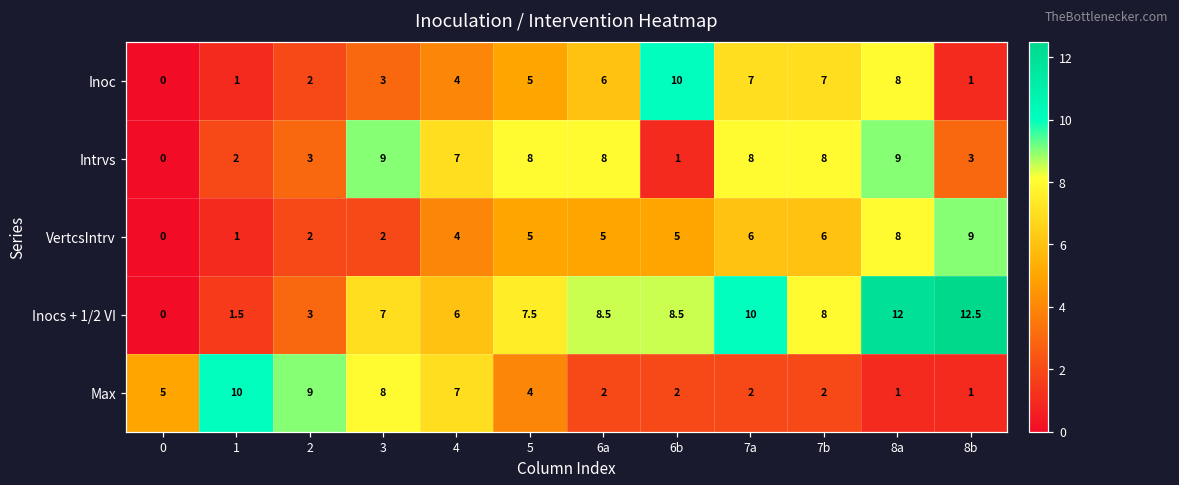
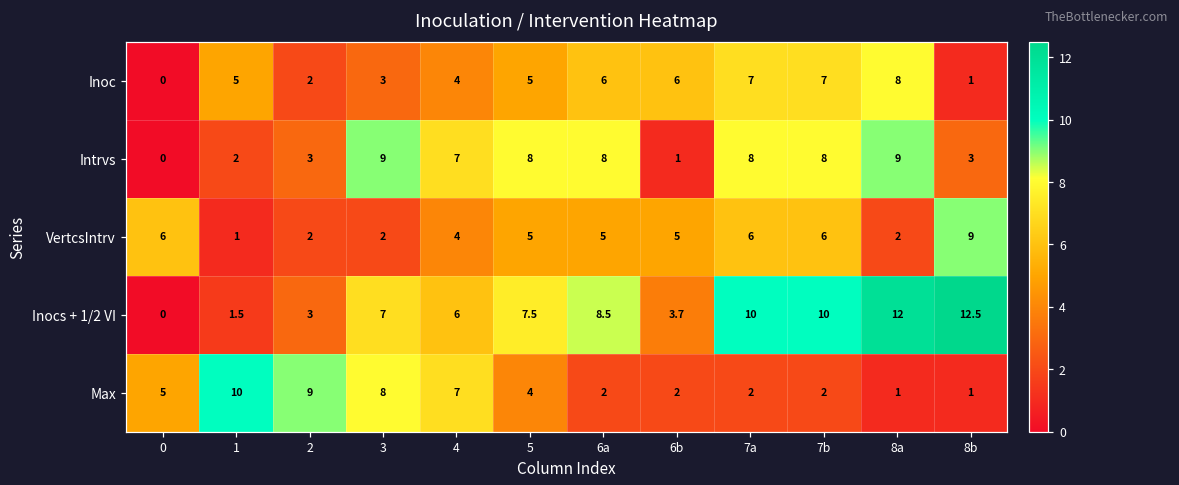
  {
    "Inoc": {
      "0": 0,
-     "1": 1,
+     "1": 5,
      "2": 2,
      "3": 3,
      "4": 4,
      "5": 5,
      "6a": 6,
-     "6b": 10,
+     "6b": 6,
      "7a": 7,
      "7b": 7,
      "8a": 8,
      "8b": 1
    },
    "Intrvs": {
      "0": 0,
      "1": 2,
      "2": 3,
      "3": 9,
      "4": 7,
      "5": 8,
      "6a": 8,
      "6b": 1,
      "7a": 8,
      "7b": 8,
      "8a": 9,
      "8b": 3
    },
    "VertcsIntrv": {
-     "0": 0,
+     "0": 6,
      "1": 1,
      "2": 2,
      "3": 2,
      "4": 4,
      "5": 5,
      "6a": 5,
      "6b": 5,
      "7a": 6,
      "7b": 6,
-     "8a": 8,
+     "8a": 2,
      "8b": 9
    },
    "Inocs + 1/2 VI": {
      "0": 0,
      "1": 1.5,
      "2": 3,
      "3": 7,
      "4": 6,
      "5": 7.5,
      "6a": 8.5,
-     "6b": 8.5,
+     "6b": 3.7,
      "7a": 10,
-     "7b": 8,
+     "7b": 10,
      "8a": 12,
      "8b": 12.5
    },
    "Max": {
      "0": 5,
      "1": 10,
      "2": 9,
      "3": 8,
      "4": 7,
      "5": 4,
      "6a": 2,
      "6b": 2,
      "7a": 2,
      "7b": 2,
      "8a": 1,
      "8b": 1
    }
  }
